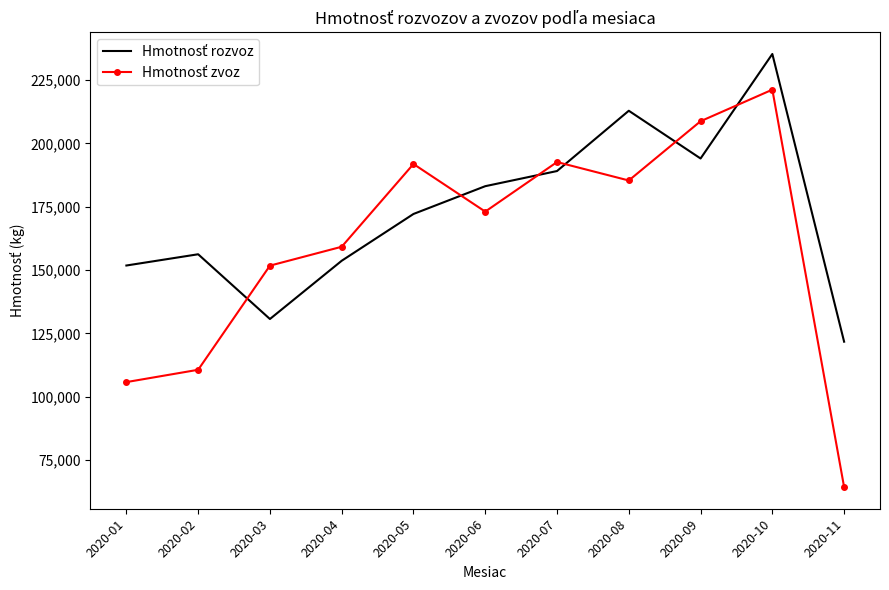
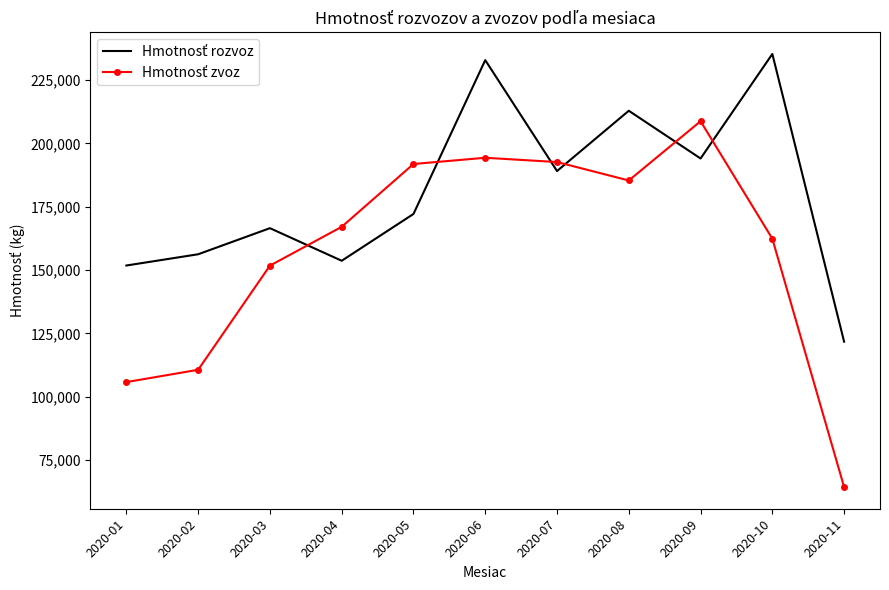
  {
    "Hmotnosť rozvoz": {
      "2020-01": "152,000",
      "2020-02": "156,000",
-     "2020-03": "131,000",
+     "2020-03": "167,000",
      "2020-04": "154,000",
      "2020-05": "172,000",
-     "2020-06": "183,000",
+     "2020-06": "233,000",
      "2020-07": "189,000",
      "2020-08": "213,000",
      "2020-09": "194,000",
      "2020-10": "235,000",
      "2020-11": "122,000"
    },
    "Hmotnosť zvoz": {
      "2020-01": "106,000",
      "2020-02": "111,000",
      "2020-03": "152,000",
-     "2020-04": "159,000",
+     "2020-04": "167,000",
      "2020-05": "192,000",
-     "2020-06": "173,000",
+     "2020-06": "194,000",
      "2020-07": "193,000",
      "2020-08": "185,000",
      "2020-09": "209,000",
-     "2020-10": "221,000",
+     "2020-10": "162,000",
      "2020-11": "64,000"
    }
  }
